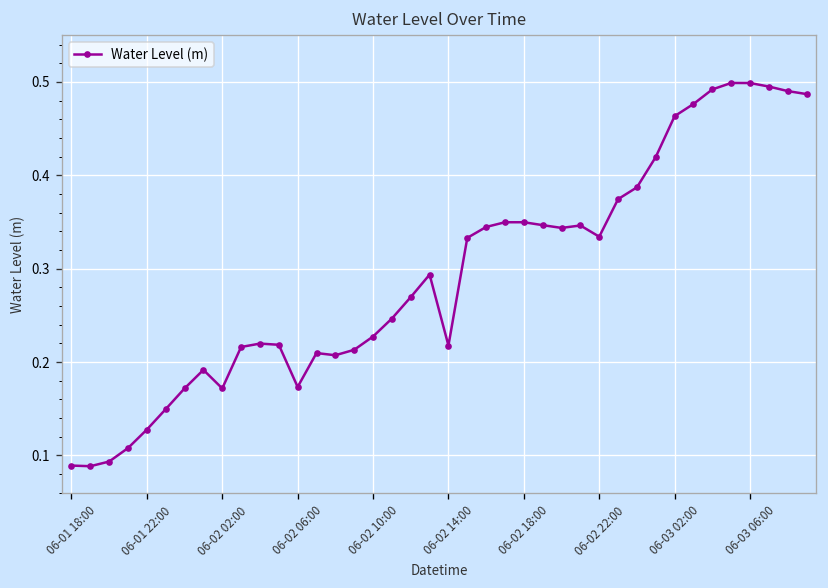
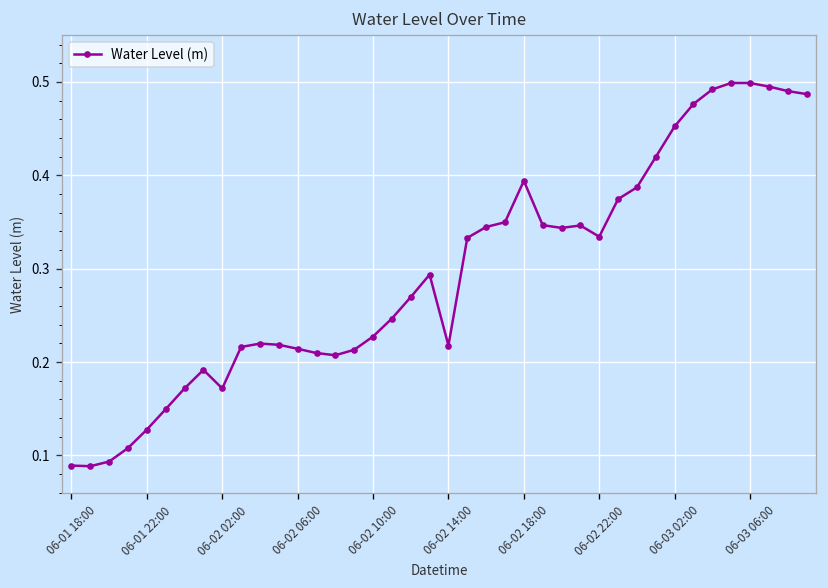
  {
    "06-01 18:00": 0.09,
    "06-01 22:00": 0.13,
    "06-02 02:00": 0.17,
-   "06-02 06:00": 0.17,
+   "06-02 06:00": 0.21,
    "06-02 10:00": 0.23,
    "06-02 14:00": 0.22,
-   "06-02 18:00": 0.35,
+   "06-02 18:00": 0.39,
    "06-02 22:00": 0.33,
-   "06-03 02:00": 0.46,
+   "06-03 02:00": 0.45,
    "06-03 06:00": 0.50
  }
